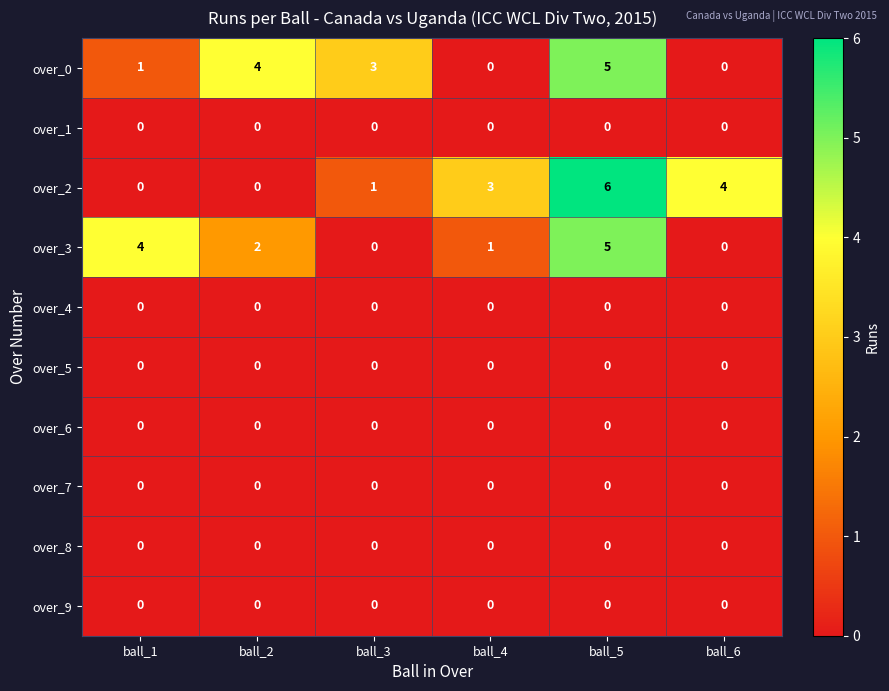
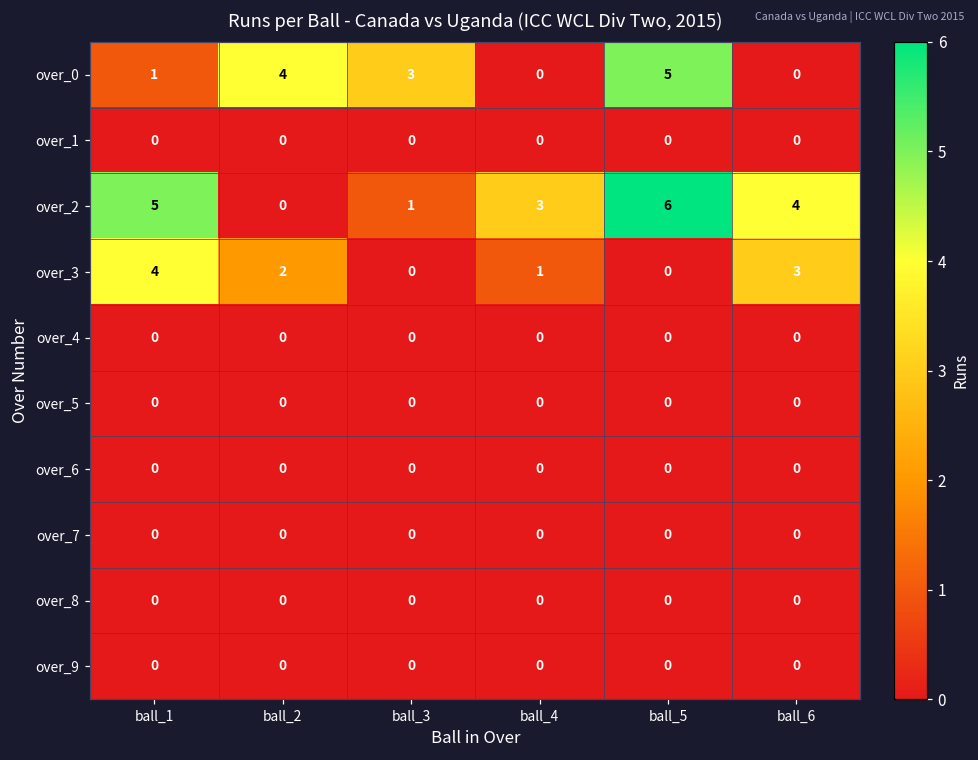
  {
    "over_0": {
      "ball_1": 1,
      "ball_2": 4,
      "ball_3": 3,
      "ball_4": 0,
      "ball_5": 5,
      "ball_6": 0
    },
    "over_1": {
      "ball_1": 0,
      "ball_2": 0,
      "ball_3": 0,
      "ball_4": 0,
      "ball_5": 0,
      "ball_6": 0
    },
    "over_2": {
-     "ball_1": 0,
+     "ball_1": 5,
      "ball_2": 0,
      "ball_3": 1,
      "ball_4": 3,
      "ball_5": 6,
      "ball_6": 4
    },
    "over_3": {
      "ball_1": 4,
      "ball_2": 2,
      "ball_3": 0,
      "ball_4": 1,
-     "ball_5": 5,
-     "ball_6": 0
+     "ball_5": 0,
+     "ball_6": 3
    },
    "over_4": {
      "ball_1": 0,
      "ball_2": 0,
      "ball_3": 0,
      "ball_4": 0,
      "ball_5": 0,
      "ball_6": 0
    },
    "over_5": {
      "ball_1": 0,
      "ball_2": 0,
      "ball_3": 0,
      "ball_4": 0,
      "ball_5": 0,
      "ball_6": 0
    },
    "over_6": {
      "ball_1": 0,
      "ball_2": 0,
      "ball_3": 0,
      "ball_4": 0,
      "ball_5": 0,
      "ball_6": 0
    },
    "over_7": {
      "ball_1": 0,
      "ball_2": 0,
      "ball_3": 0,
      "ball_4": 0,
      "ball_5": 0,
      "ball_6": 0
    },
    "over_8": {
      "ball_1": 0,
      "ball_2": 0,
      "ball_3": 0,
      "ball_4": 0,
      "ball_5": 0,
      "ball_6": 0
    },
    "over_9": {
      "ball_1": 0,
      "ball_2": 0,
      "ball_3": 0,
      "ball_4": 0,
      "ball_5": 0,
      "ball_6": 0
    }
  }
